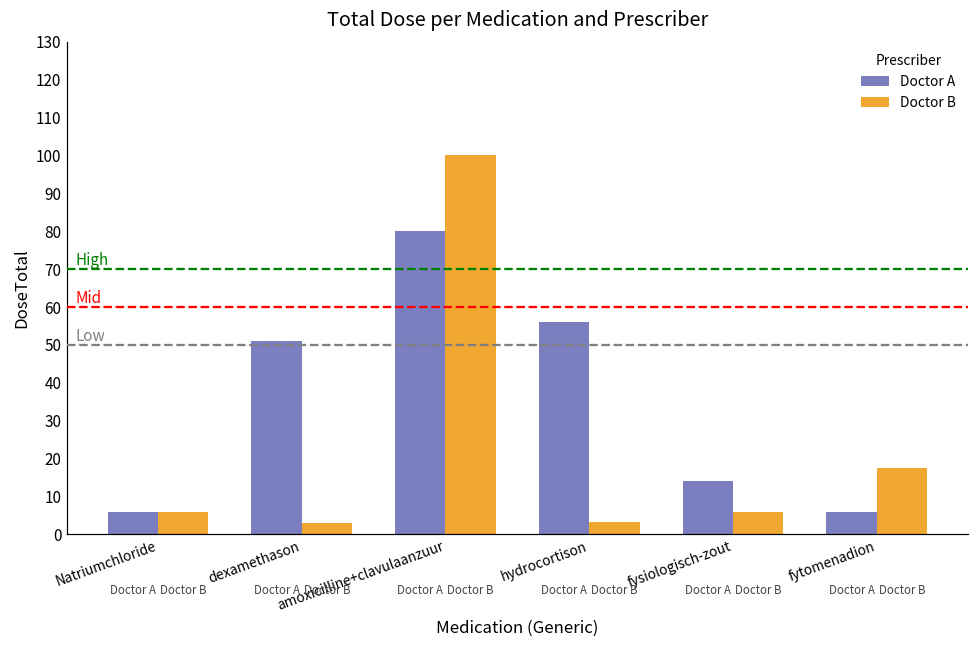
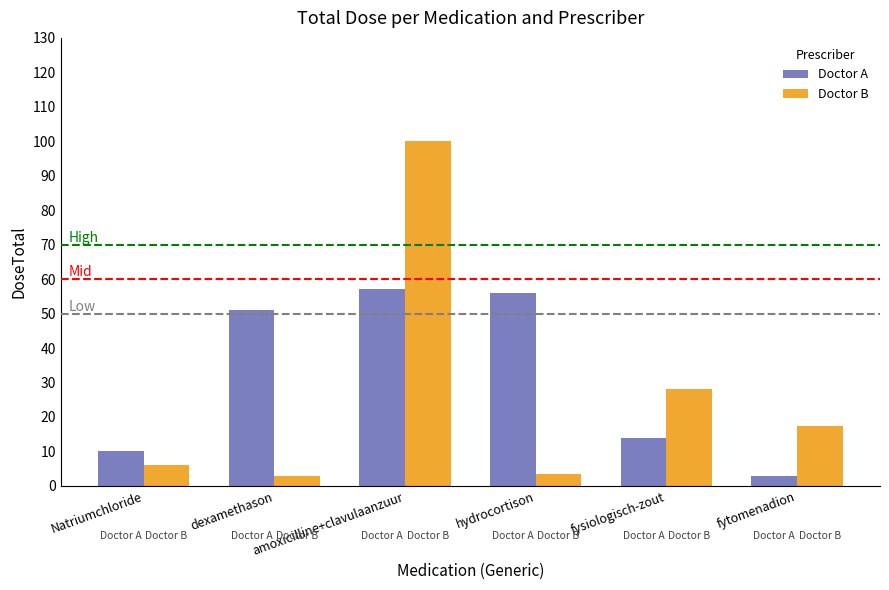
  {
    "Doctor A": {
-     "Natriumchloride": 6,
+     "Natriumchloride": 10,
      "dexamethason": 51,
-     "amoxicilline+clavulaanzuur": 80,
+     "amoxicilline+clavulaanzuur": 57,
      "hydrocortison": 56,
      "fysiologisch-zout": 14,
-     "fytomenadion": 6
+     "fytomenadion": 3
    },
    "Doctor B": {
      "Natriumchloride": 6,
      "dexamethason": 3,
      "amoxicilline+clavulaanzuur": 100,
      "hydrocortison": 3,
-     "fysiologisch-zout": 6,
+     "fysiologisch-zout": 28,
      "fytomenadion": 18
    }
  }
